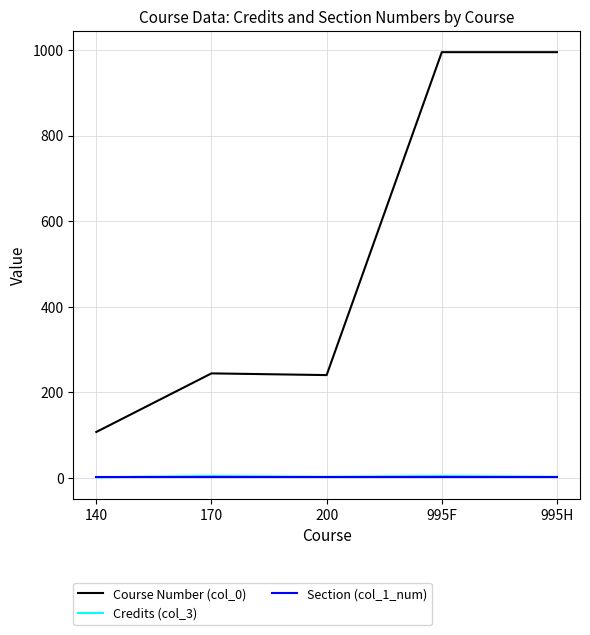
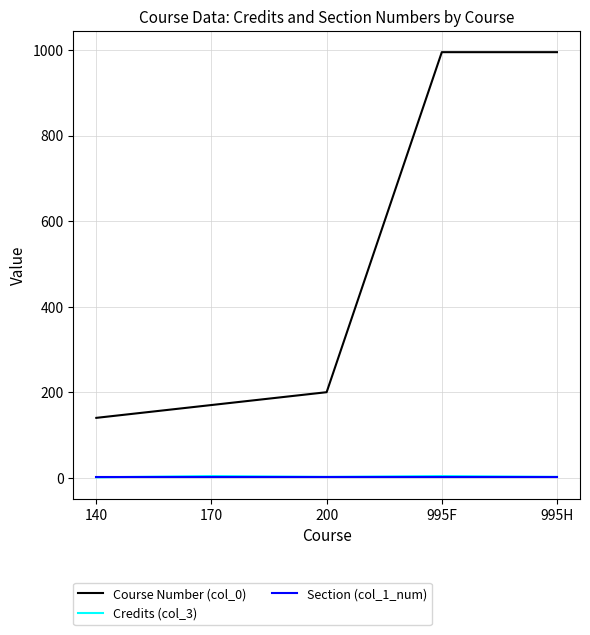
  {
    "Course Number (col_0)": {
-     "140": 110,
-     "170": 240,
-     "200": 240,
+     "140": 140,
+     "170": 170,
+     "200": 200,
      "995F": 1000,
      "995H": 1000
    }
  }
